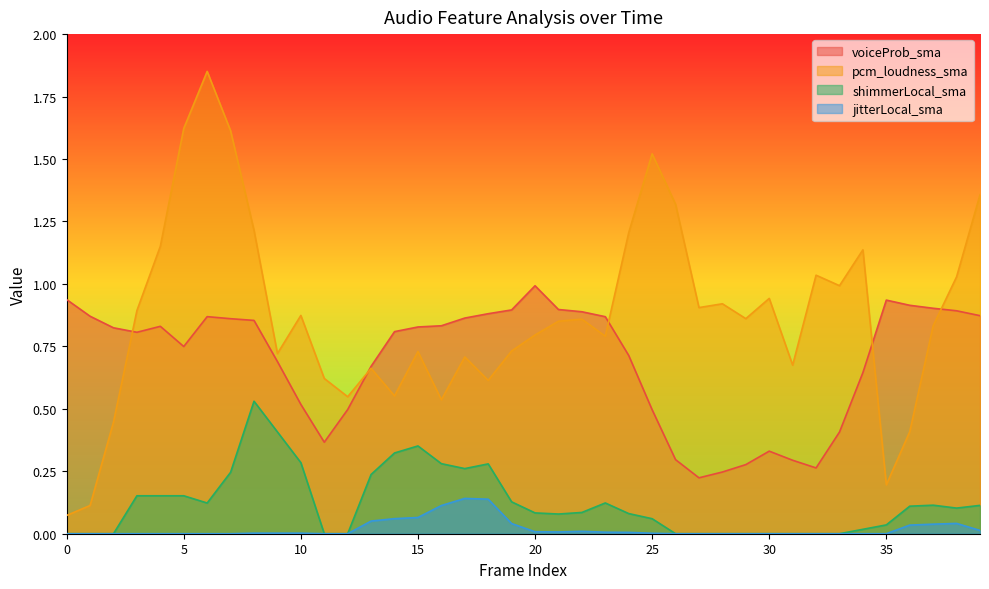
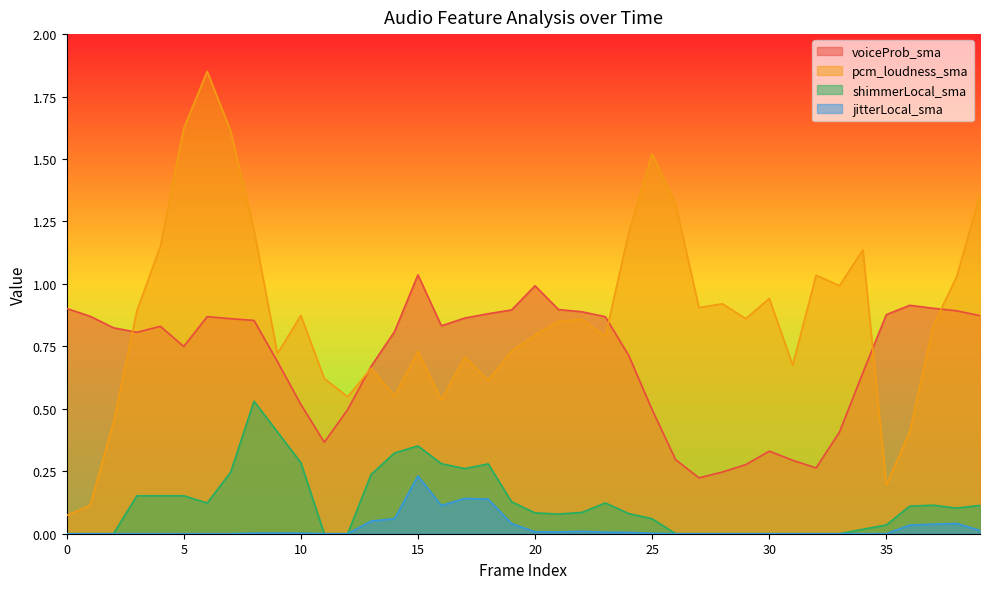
  {
    "voiceProb_sma": {
-     "0": 0.94,
+     "0": 0.90,
      "5": 0.75,
      "10": 0.52,
-     "15": 0.83,
+     "15": 1.04,
      "20": 0.99,
      "25": 0.50,
      "30": 0.33,
-     "35": 0.94
+     "35": 0.88
    },
    "pcm_loudness_sma": {
      "0": 0.07,
      "5": 1.62,
      "10": 0.87,
      "15": 0.73,
      "20": 0.80,
      "25": 1.52,
      "30": 0.94,
      "35": 0.20
    },
    "shimmerLocal_sma": {
      "5": 0.15,
      "10": 0.28,
      "15": 0.35,
      "20": 0.08,
      "25": 0.06,
      "35": 0.04
    },
    "jitterLocal_sma": {
      "5": 0.00,
      "10": 0.00,
-     "15": 0.06,
+     "15": 0.23,
      "20": 0.01,
      "25": 0.00,
      "35": 0.00
    }
  }
